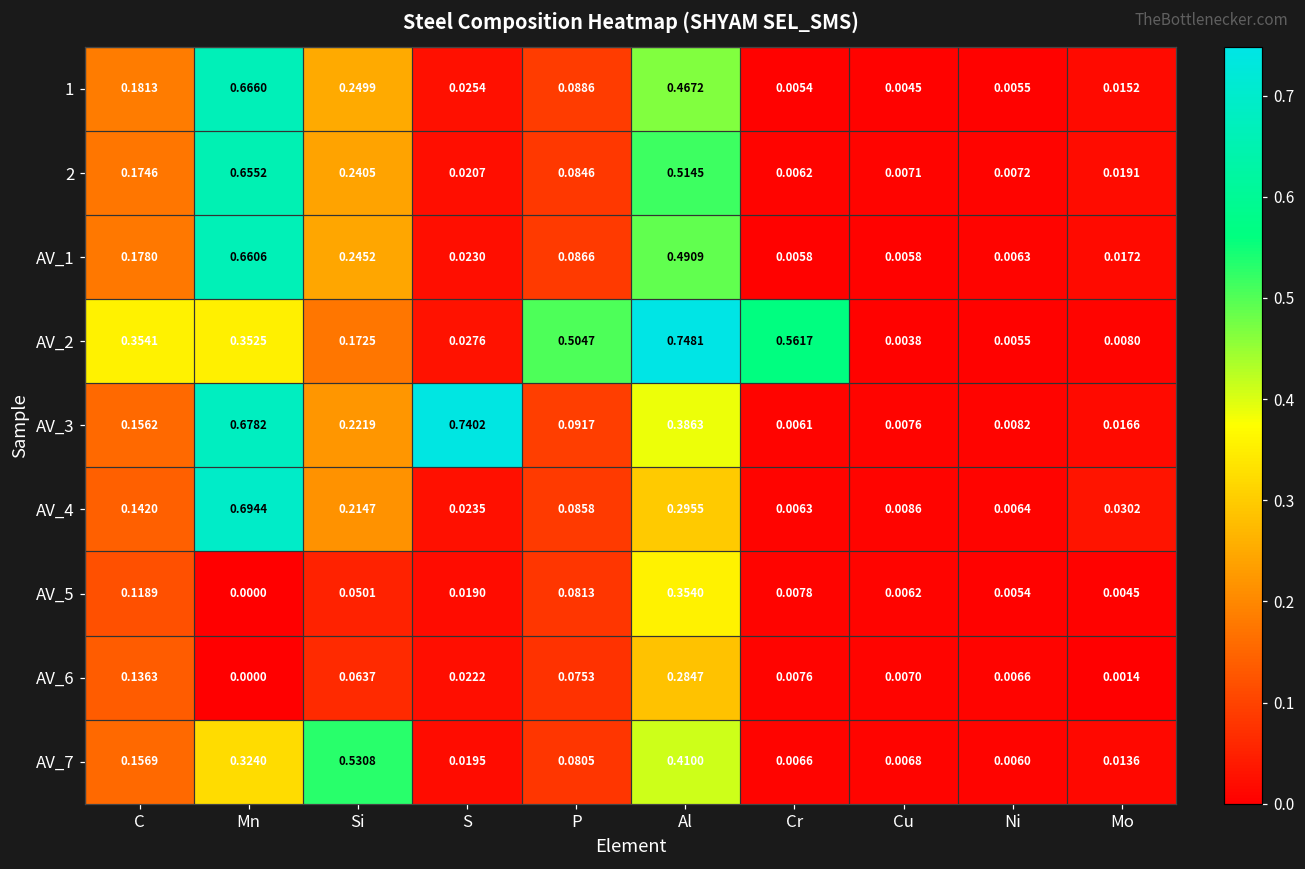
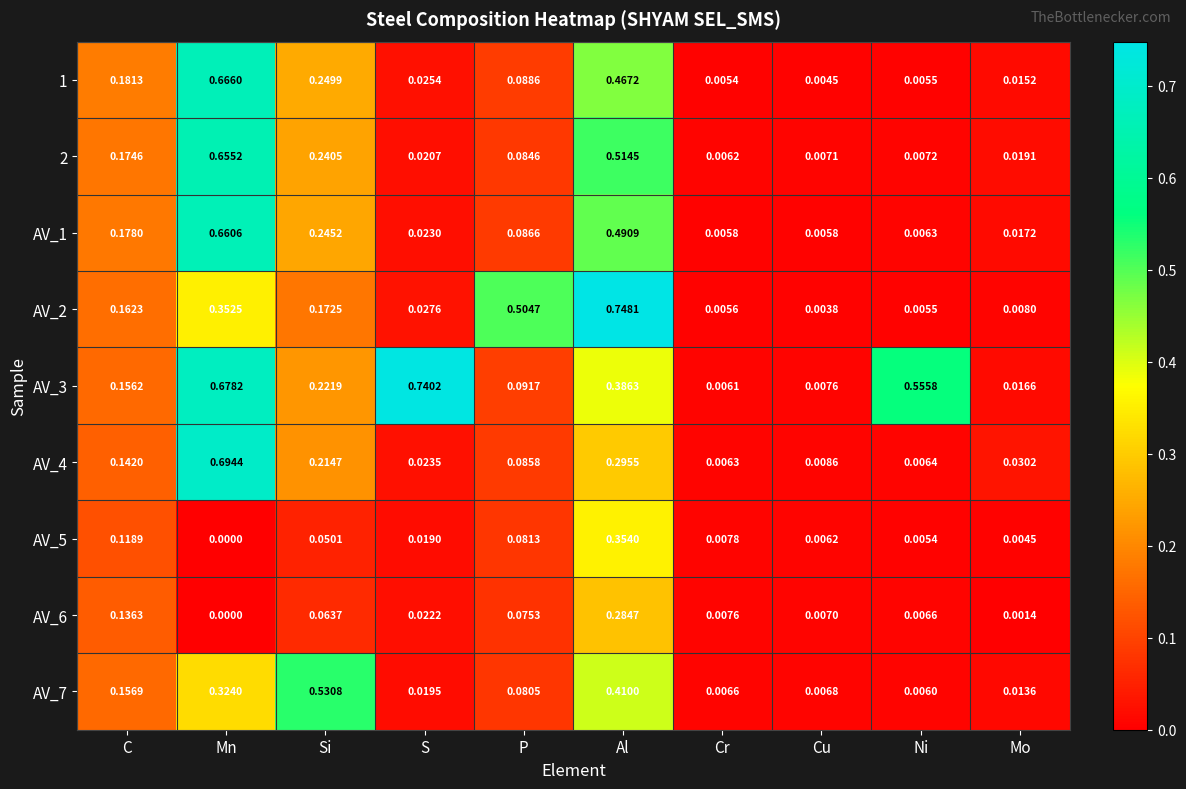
  {
    "1": {
      "C": 0.1813,
      "Mn": 0.6660,
      "Si": 0.2499,
      "S": 0.0254,
      "P": 0.0886,
      "Al": 0.4672,
      "Cr": 0.0054,
      "Cu": 0.0045,
      "Ni": 0.0055,
      "Mo": 0.0152
    },
    "2": {
      "C": 0.1746,
      "Mn": 0.6552,
      "Si": 0.2405,
      "S": 0.0207,
      "P": 0.0846,
      "Al": 0.5145,
      "Cr": 0.0062,
      "Cu": 0.0071,
      "Ni": 0.0072,
      "Mo": 0.0191
    },
    "AV_1": {
      "C": 0.1780,
      "Mn": 0.6606,
      "Si": 0.2452,
      "S": 0.0230,
      "P": 0.0866,
      "Al": 0.4909,
      "Cr": 0.0058,
      "Cu": 0.0058,
      "Ni": 0.0063,
      "Mo": 0.0172
    },
    "AV_2": {
-     "C": 0.3541,
+     "C": 0.1623,
      "Mn": 0.3525,
      "Si": 0.1725,
      "S": 0.0276,
      "P": 0.5047,
      "Al": 0.7481,
-     "Cr": 0.5617,
+     "Cr": 0.0056,
      "Cu": 0.0038,
      "Ni": 0.0055,
      "Mo": 0.0080
    },
    "AV_3": {
      "C": 0.1562,
      "Mn": 0.6782,
      "Si": 0.2219,
      "S": 0.7402,
      "P": 0.0917,
      "Al": 0.3863,
      "Cr": 0.0061,
      "Cu": 0.0076,
-     "Ni": 0.0082,
+     "Ni": 0.5558,
      "Mo": 0.0166
    },
    "AV_4": {
      "C": 0.1420,
      "Mn": 0.6944,
      "Si": 0.2147,
      "S": 0.0235,
      "P": 0.0858,
      "Al": 0.2955,
      "Cr": 0.0063,
      "Cu": 0.0086,
      "Ni": 0.0064,
      "Mo": 0.0302
    },
    "AV_5": {
      "C": 0.1189,
      "Mn": 0.0000,
      "Si": 0.0501,
      "S": 0.0190,
      "P": 0.0813,
      "Al": 0.3540,
      "Cr": 0.0078,
      "Cu": 0.0062,
      "Ni": 0.0054,
      "Mo": 0.0045
    },
    "AV_6": {
      "C": 0.1363,
      "Mn": 0.0000,
      "Si": 0.0637,
      "S": 0.0222,
      "P": 0.0753,
      "Al": 0.2847,
      "Cr": 0.0076,
      "Cu": 0.0070,
      "Ni": 0.0066,
      "Mo": 0.0014
    },
    "AV_7": {
      "C": 0.1569,
      "Mn": 0.3240,
      "Si": 0.5308,
      "S": 0.0195,
      "P": 0.0805,
      "Al": 0.4100,
      "Cr": 0.0066,
      "Cu": 0.0068,
      "Ni": 0.0060,
      "Mo": 0.0136
    }
  }
